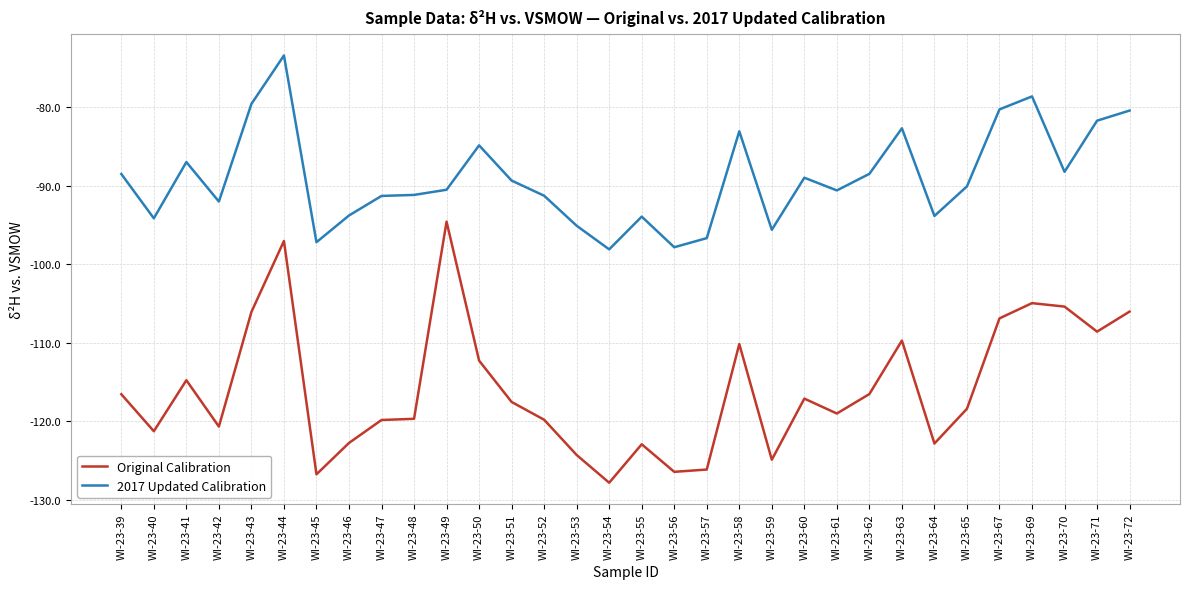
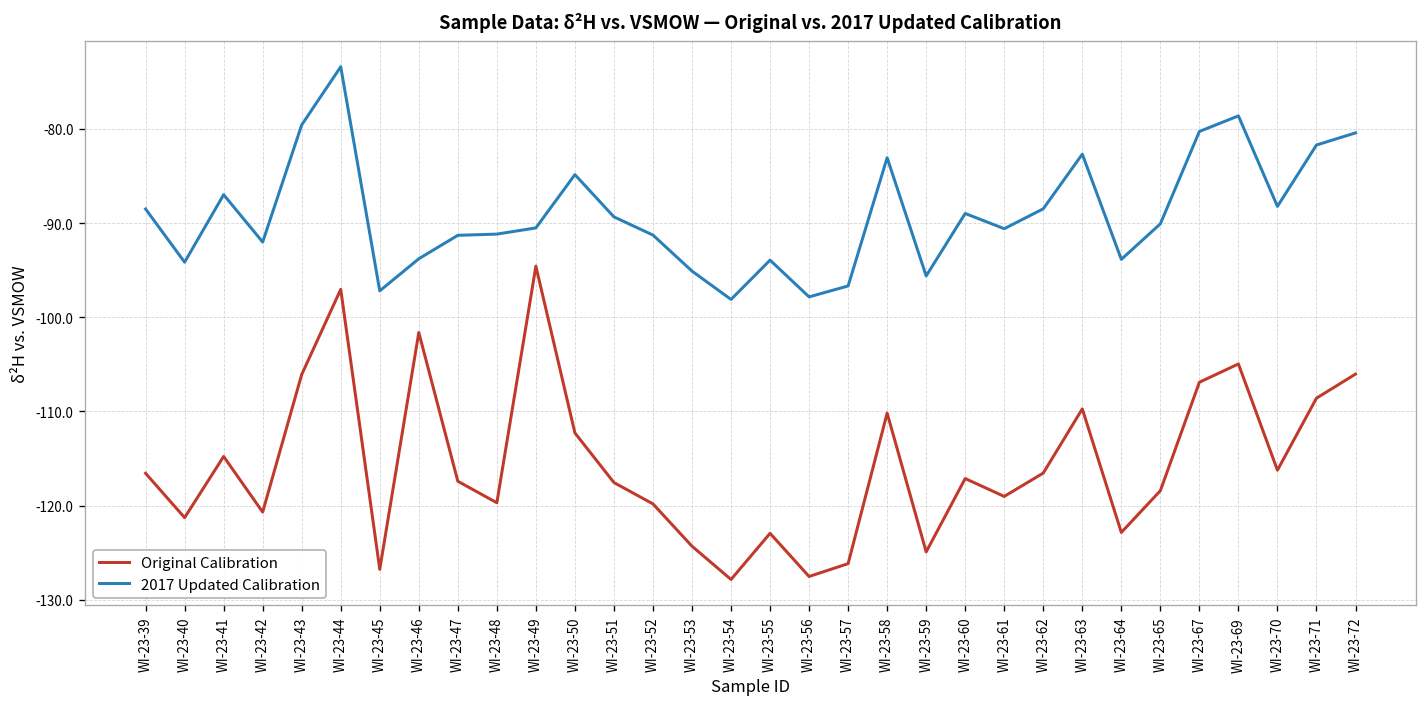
  {
    "Original Calibration": {
      "WI-23-39": -117,
      "WI-23-40": -121,
      "WI-23-41": -115,
      "WI-23-42": -121,
      "WI-23-43": -106,
      "WI-23-44": -97,
      "WI-23-45": -127,
-     "WI-23-46": -123,
-     "WI-23-47": -120,
+     "WI-23-46": -102,
+     "WI-23-47": -117,
      "WI-23-48": -120,
      "WI-23-49": -95,
      "WI-23-50": -112,
      "WI-23-51": -118,
      "WI-23-52": -120,
      "WI-23-53": -124,
      "WI-23-54": -128,
      "WI-23-55": -123,
-     "WI-23-56": -126,
+     "WI-23-56": -128,
      "WI-23-57": -126,
      "WI-23-58": -110,
      "WI-23-59": -125,
      "WI-23-60": -117,
      "WI-23-61": -119,
      "WI-23-62": -117,
      "WI-23-63": -110,
      "WI-23-64": -123,
      "WI-23-65": -118,
      "WI-23-67": -107,
      "WI-23-69": -105,
-     "WI-23-70": -105,
+     "WI-23-70": -116,
      "WI-23-71": -109,
      "WI-23-72": -106
    },
    "2017 Updated Calibration": {
      "WI-23-39": -88,
      "WI-23-40": -94,
      "WI-23-41": -87,
      "WI-23-42": -92,
      "WI-23-43": -80,
      "WI-23-44": -73,
      "WI-23-45": -97,
      "WI-23-46": -94,
      "WI-23-47": -91,
      "WI-23-48": -91,
      "WI-23-49": -91,
      "WI-23-50": -85,
      "WI-23-51": -89,
      "WI-23-52": -91,
      "WI-23-53": -95,
      "WI-23-54": -98,
      "WI-23-55": -94,
      "WI-23-56": -98,
      "WI-23-57": -97,
      "WI-23-58": -83,
      "WI-23-59": -96,
      "WI-23-60": -89,
      "WI-23-61": -91,
      "WI-23-62": -88,
      "WI-23-63": -83,
      "WI-23-64": -94,
      "WI-23-65": -90,
      "WI-23-67": -80,
      "WI-23-69": -79,
      "WI-23-70": -88,
      "WI-23-71": -82,
      "WI-23-72": -80
    }
  }
